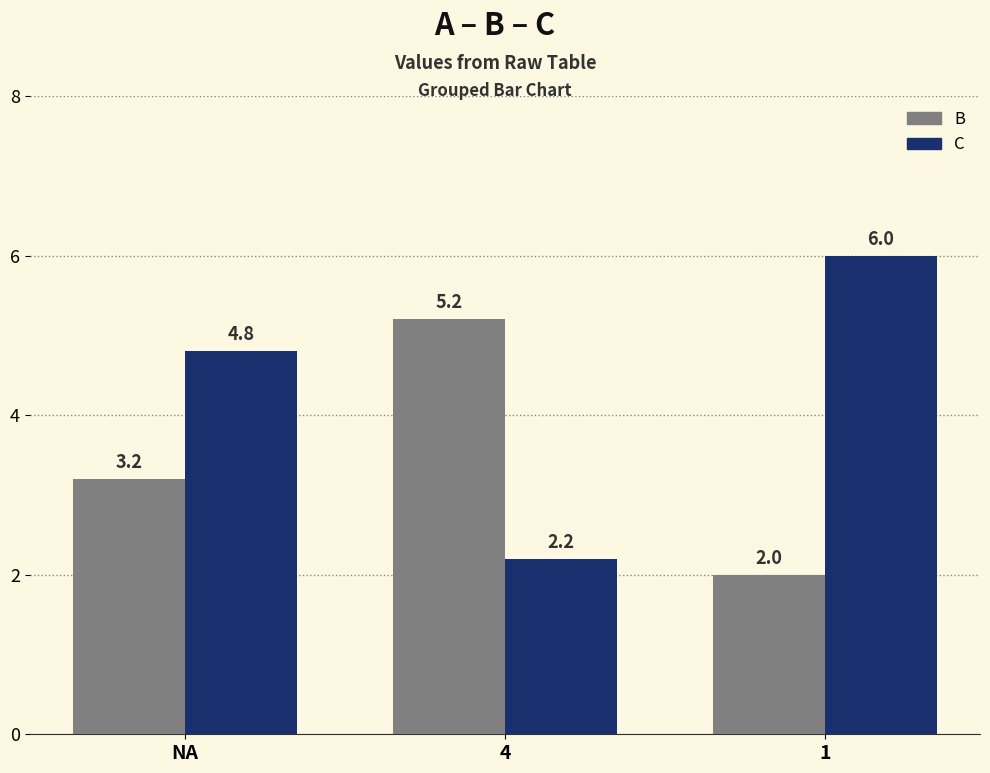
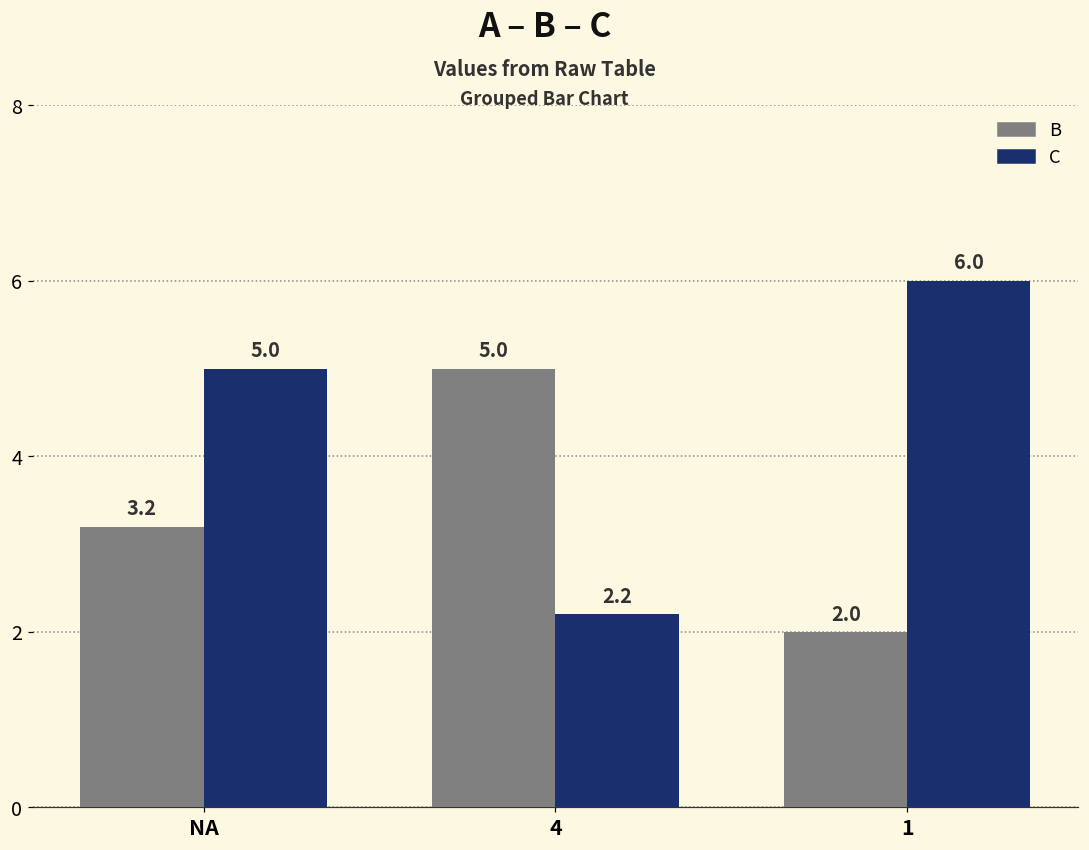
  {
    "B": {
      "NA": 3.2,
-     "4": 5.2,
+     "4": 5.0,
      "1": 2.0
    },
    "C": {
-     "NA": 4.8,
+     "NA": 5.0,
      "4": 2.2,
      "1": 6.0
    }
  }
